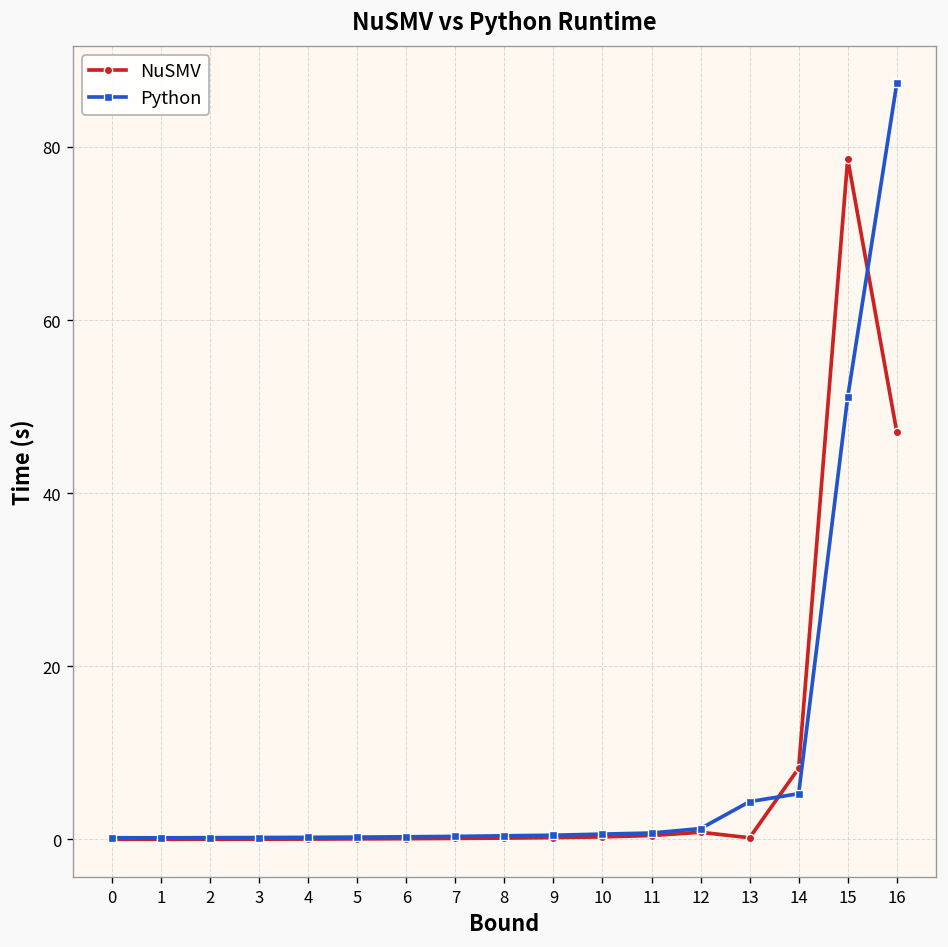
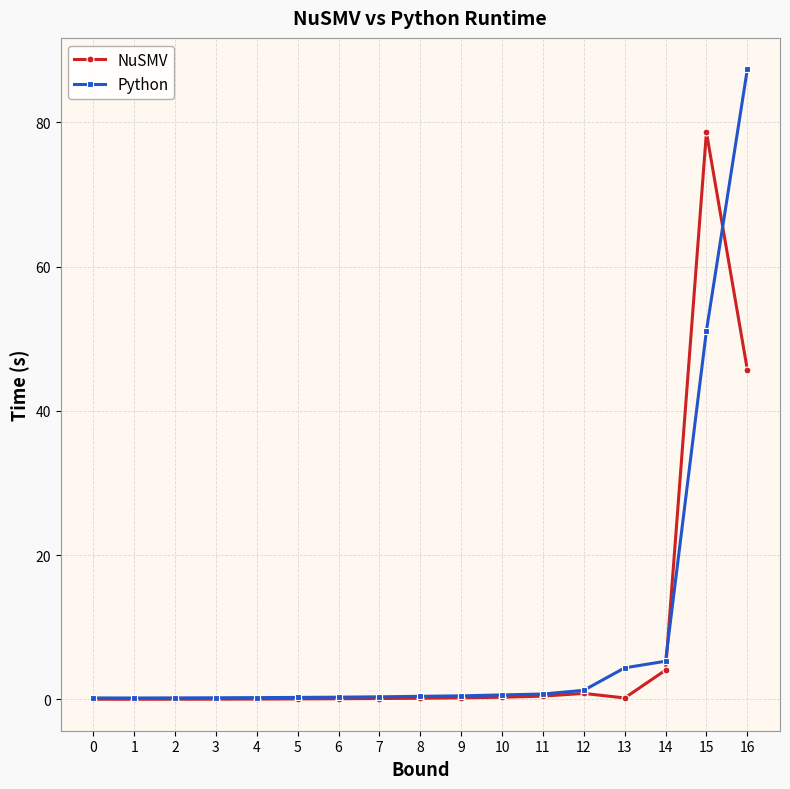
  {
    "NuSMV": {
      "12": 1,
      "13": 0,
-     "14": 8,
+     "14": 4,
      "15": 79,
-     "16": 47
+     "16": 46
    },
    "Python": {
      "12": 1,
      "13": 4,
      "14": 5,
      "15": 51,
      "16": 87
    }
  }
